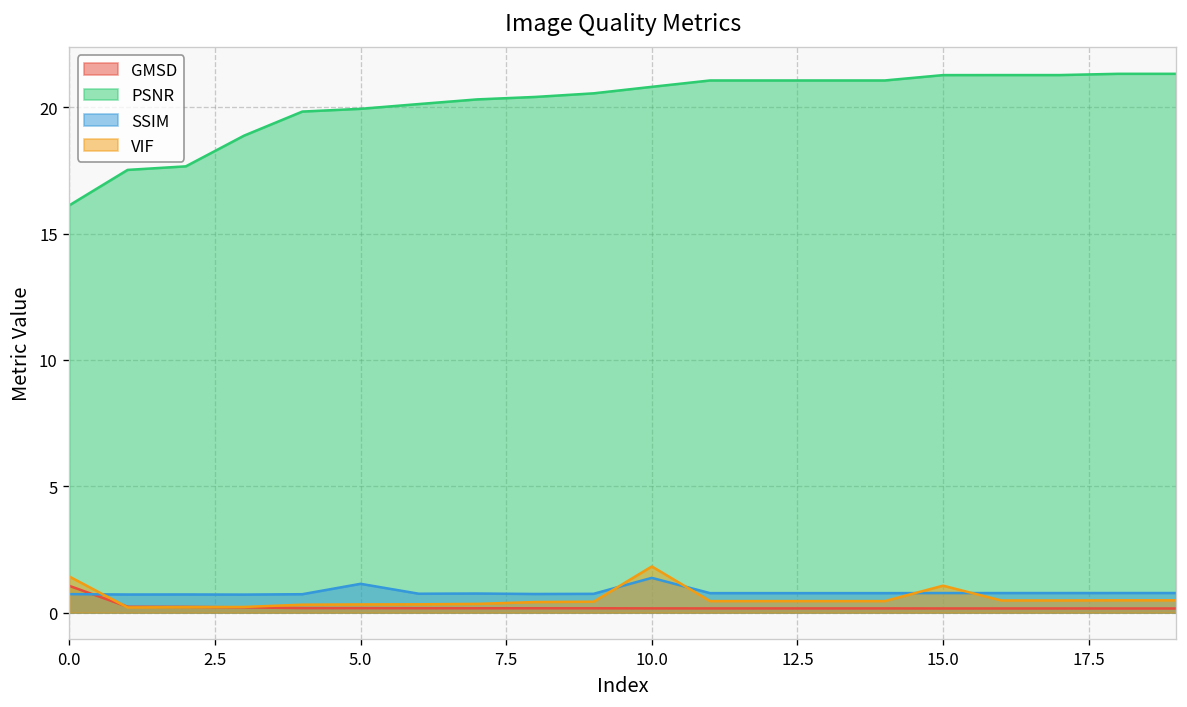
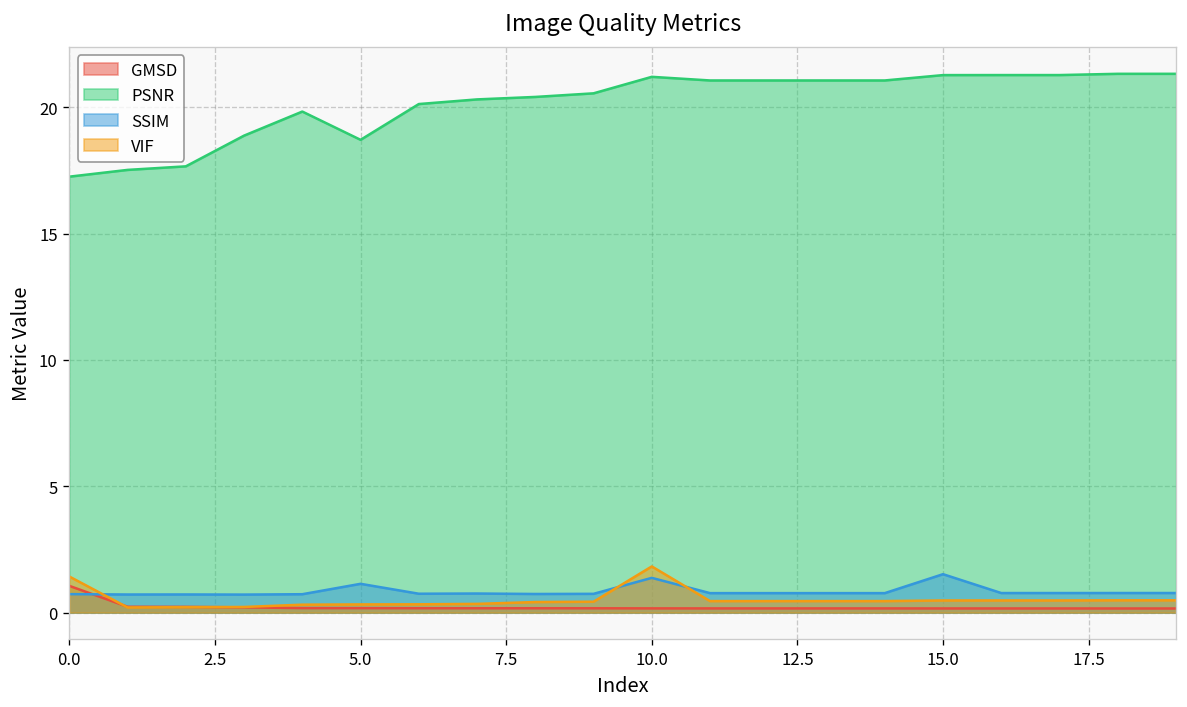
  {
    "GMSD": {
      "0.0": 1.1,
      "5.0": 0.2,
      "10.0": 0.2,
      "15.0": 0.2
    },
    "PSNR": {
-     "0.0": 16.1,
-     "5.0": 19.9,
-     "10.0": 20.8,
+     "0.0": 17.3,
+     "5.0": 18.7,
+     "10.0": 21.2,
      "15.0": 21.3
    },
    "SSIM": {
      "0.0": 0.7,
      "5.0": 1.1,
      "10.0": 1.4,
-     "15.0": 0.8
+     "15.0": 1.5
    },
    "VIF": {
      "0.0": 1.4,
      "5.0": 0.3,
      "10.0": 1.8,
-     "15.0": 1.1
+     "15.0": 0.5
    }
  }
